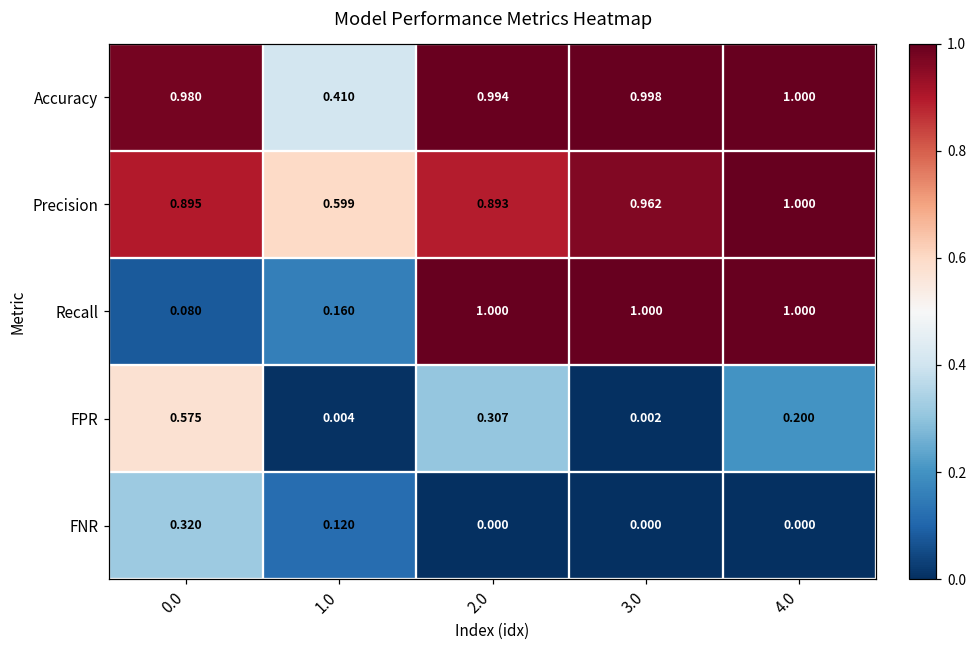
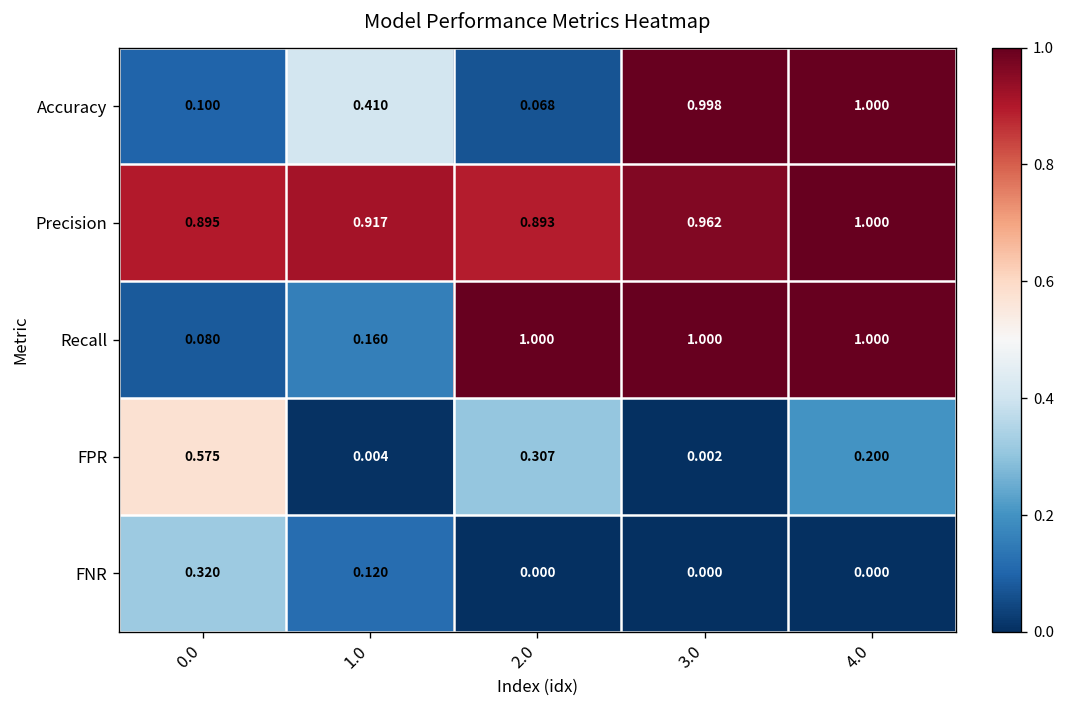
  {
    "Accuracy": {
-     "0.0": 0.980,
+     "0.0": 0.100,
      "1.0": 0.410,
-     "2.0": 0.994,
+     "2.0": 0.068,
      "3.0": 0.998,
      "4.0": 1.000
    },
    "Precision": {
      "0.0": 0.895,
-     "1.0": 0.599,
+     "1.0": 0.917,
      "2.0": 0.893,
      "3.0": 0.962,
      "4.0": 1.000
    },
    "Recall": {
      "0.0": 0.080,
      "1.0": 0.160,
      "2.0": 1.000,
      "3.0": 1.000,
      "4.0": 1.000
    },
    "FPR": {
      "0.0": 0.575,
      "1.0": 0.004,
      "2.0": 0.307,
      "3.0": 0.002,
      "4.0": 0.200
    },
    "FNR": {
      "0.0": 0.320,
      "1.0": 0.120,
      "2.0": 0.000,
      "3.0": 0.000,
      "4.0": 0.000
    }
  }
